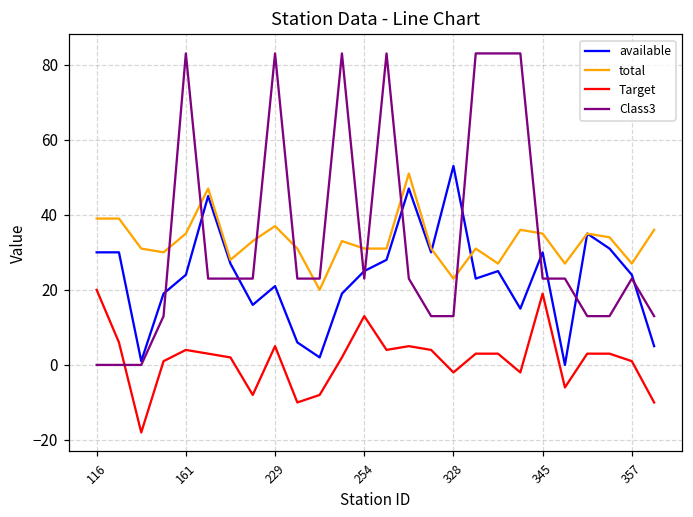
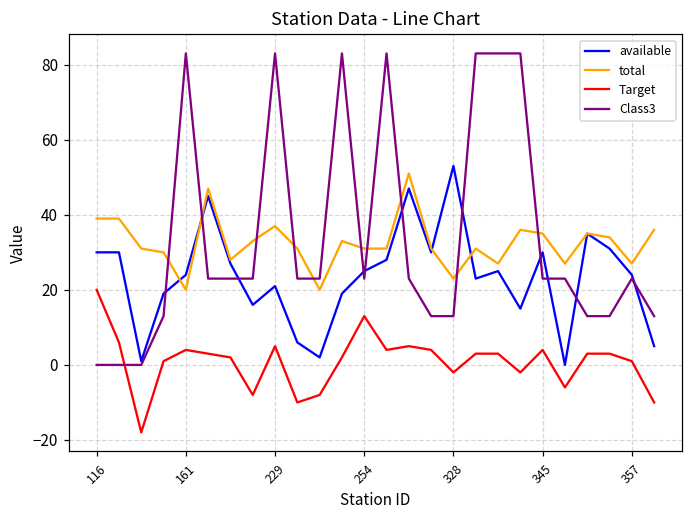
  {
    "available": {
      "116": 30,
      "161": 24,
      "229": 21,
      "254": 25,
      "328": 53,
      "345": 30,
      "357": 24
    },
    "total": {
      "116": 39,
-     "161": 35,
+     "161": 20,
      "229": 37,
      "254": 31,
      "328": 23,
      "345": 35,
      "357": 27
    },
    "Target": {
      "116": 20,
      "161": 4,
      "229": 5,
      "254": 13,
      "328": -2,
-     "345": 19,
+     "345": 4,
      "357": 1
    },
    "Class3": {
      "116": 0,
      "161": 83,
      "229": 83,
      "254": 23,
      "328": 13,
      "345": 23,
      "357": 23
    }
  }
